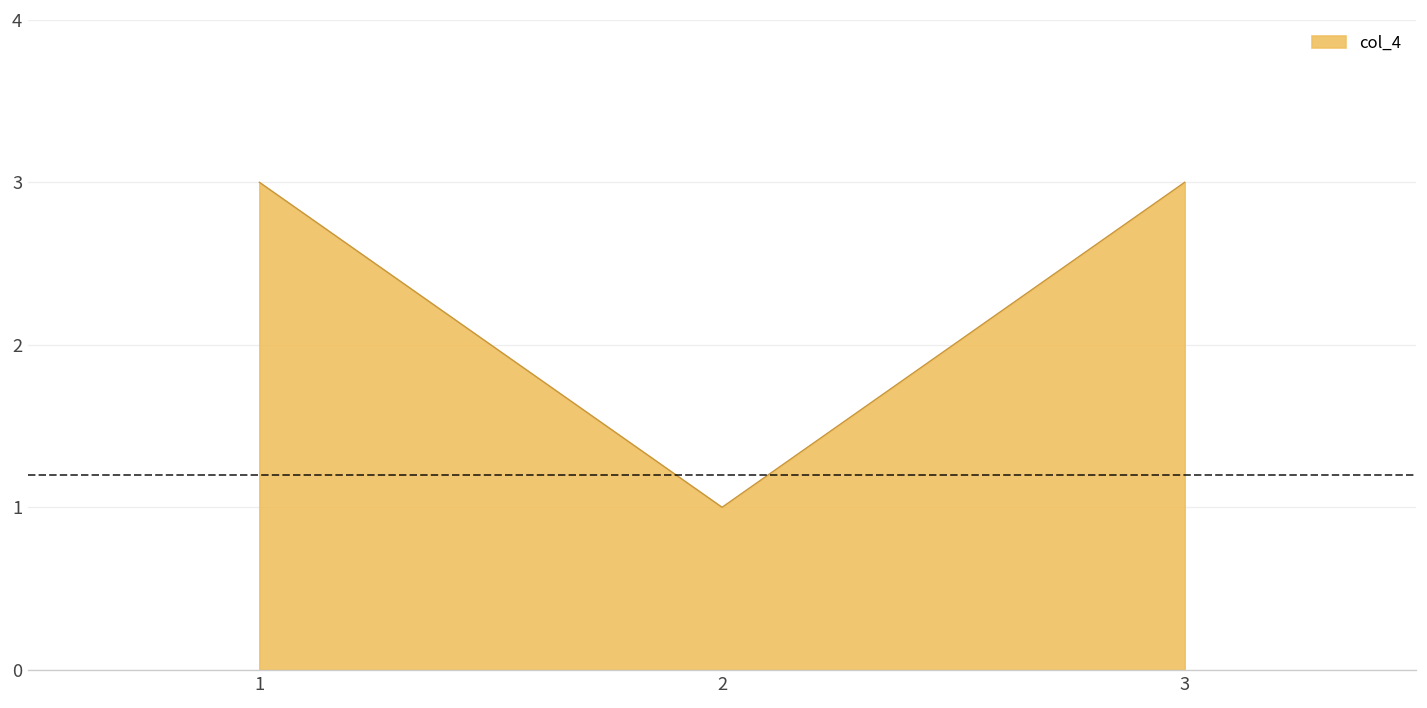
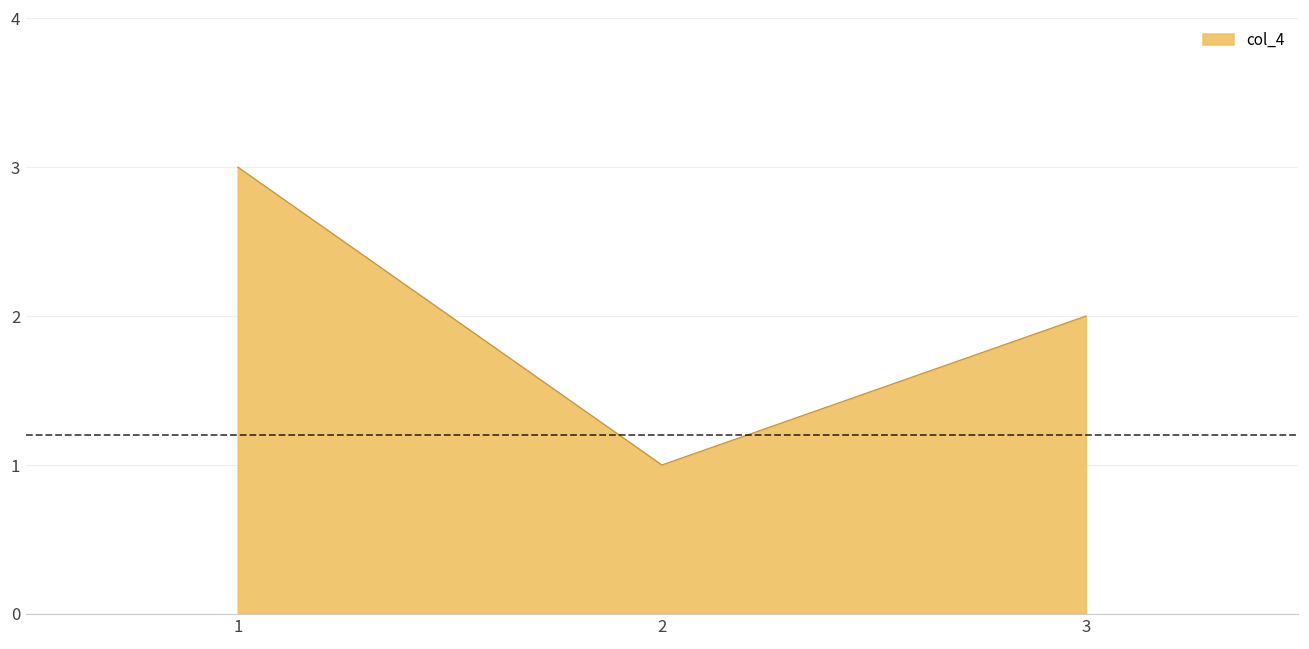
  {
    "1": 3,
    "2": 1,
-   "3": 3
+   "3": 2
  }
